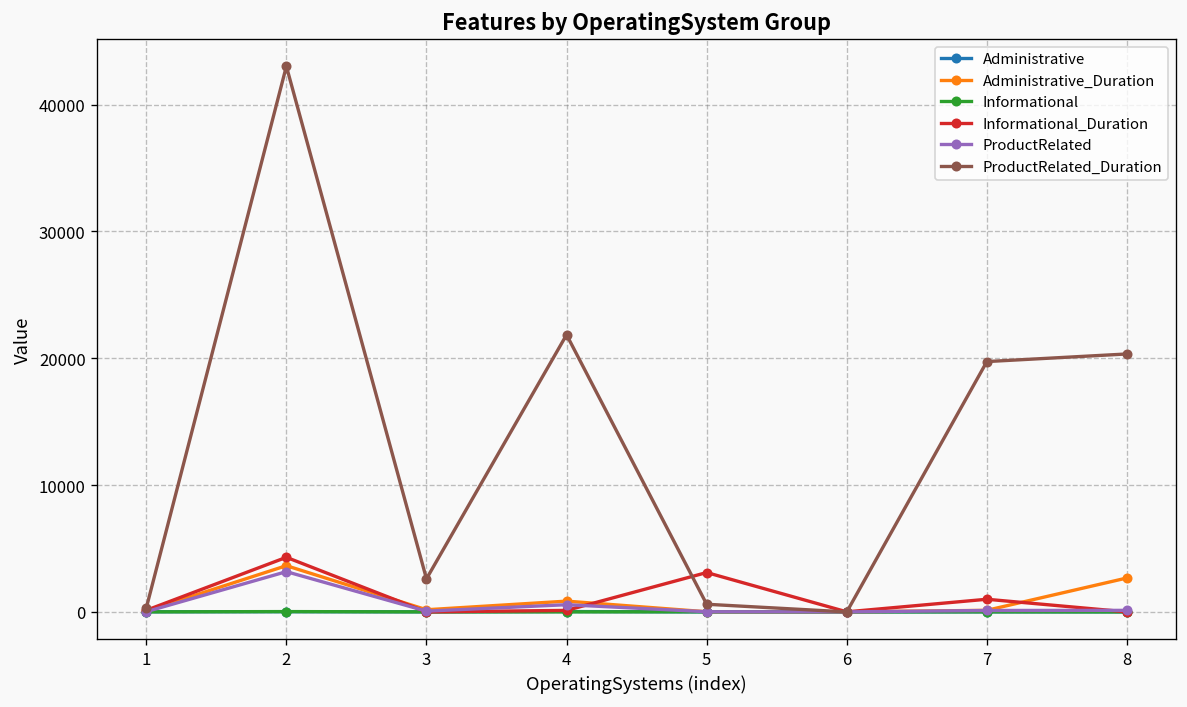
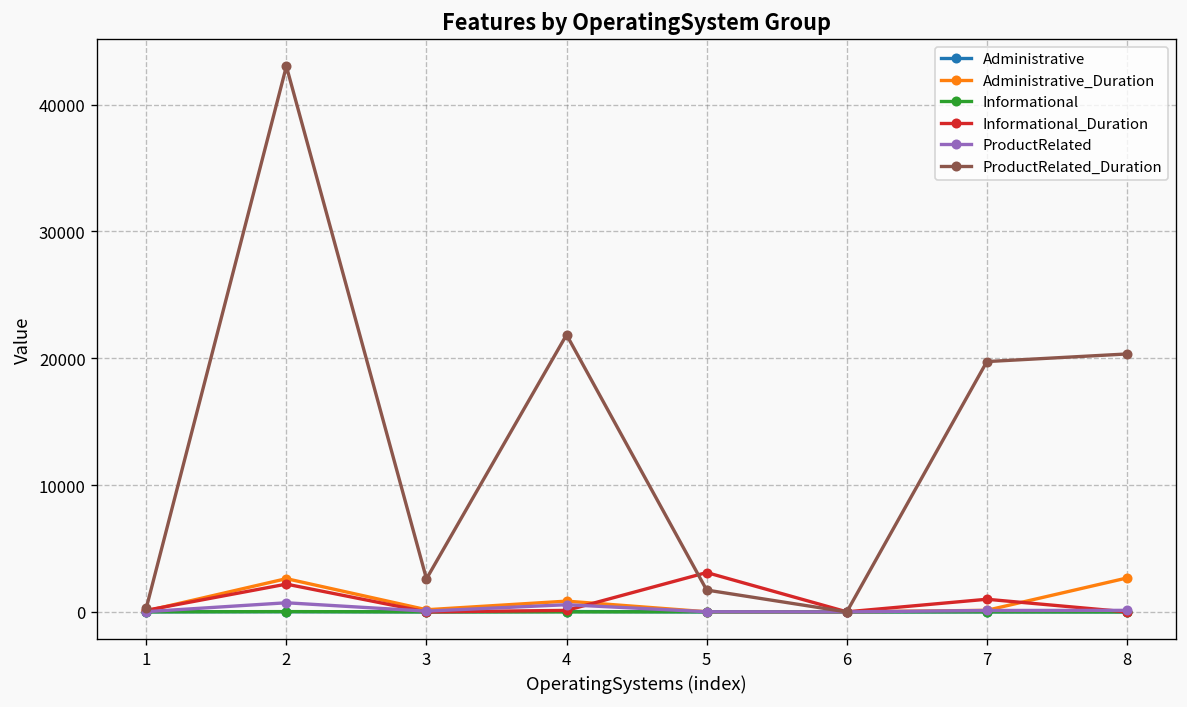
  {
    "Administrative_Duration": {
-     "2": 3600,
+     "2": 2600,
      "4": 800,
      "8": 2700
    },
    "Informational_Duration": {
-     "2": 4300,
+     "2": 2200,
      "5": 3100,
      "7": 1000
    },
    "ProductRelated": {
-     "2": 3200,
+     "2": 700,
      "4": 600
    },
    "ProductRelated_Duration": {
      "2": 43000,
      "3": 2600,
      "4": 21900,
-     "5": 600,
+     "5": 1700,
      "7": 19700,
      "8": 20300
    }
  }
